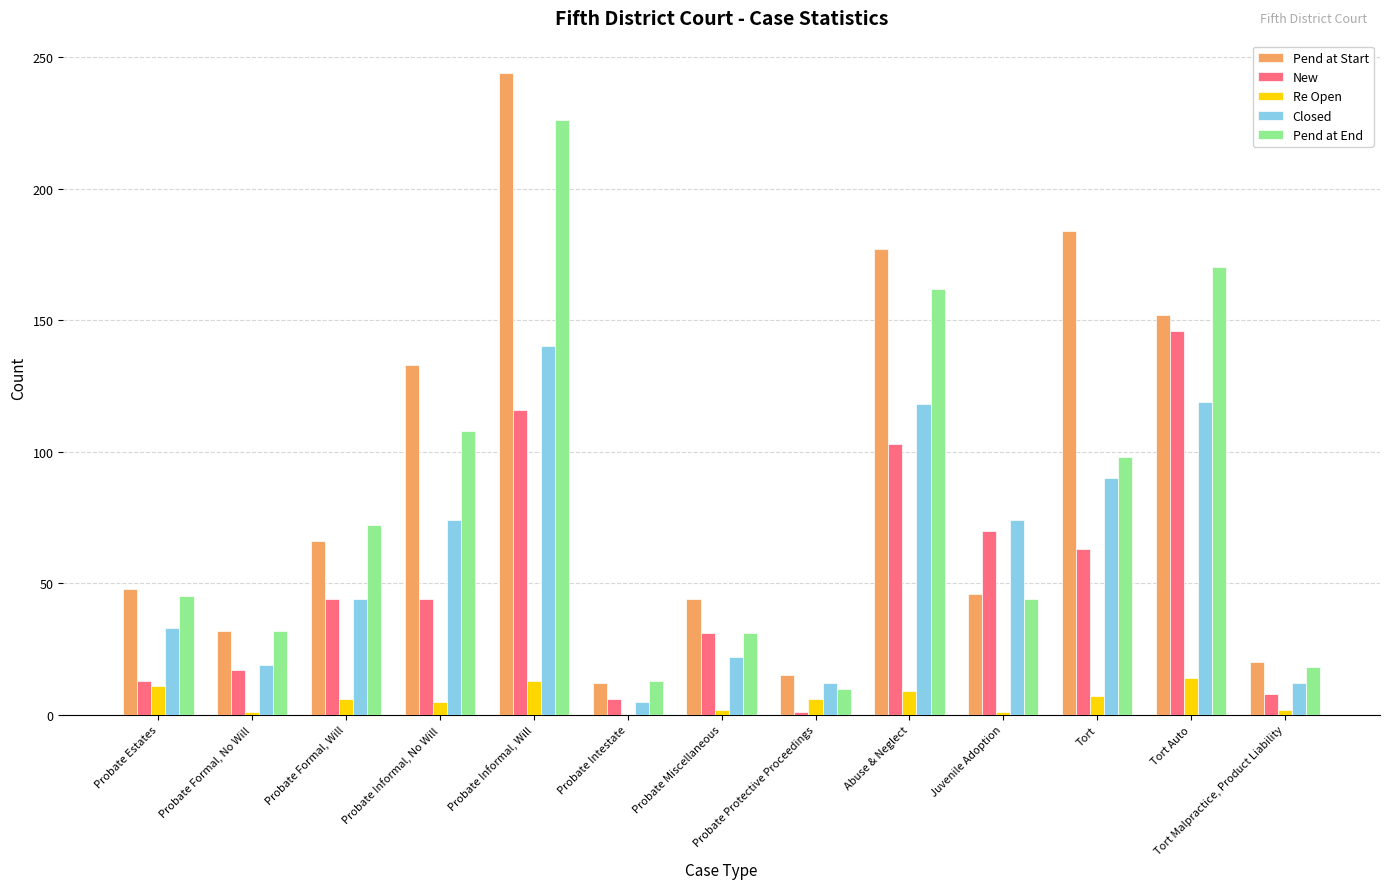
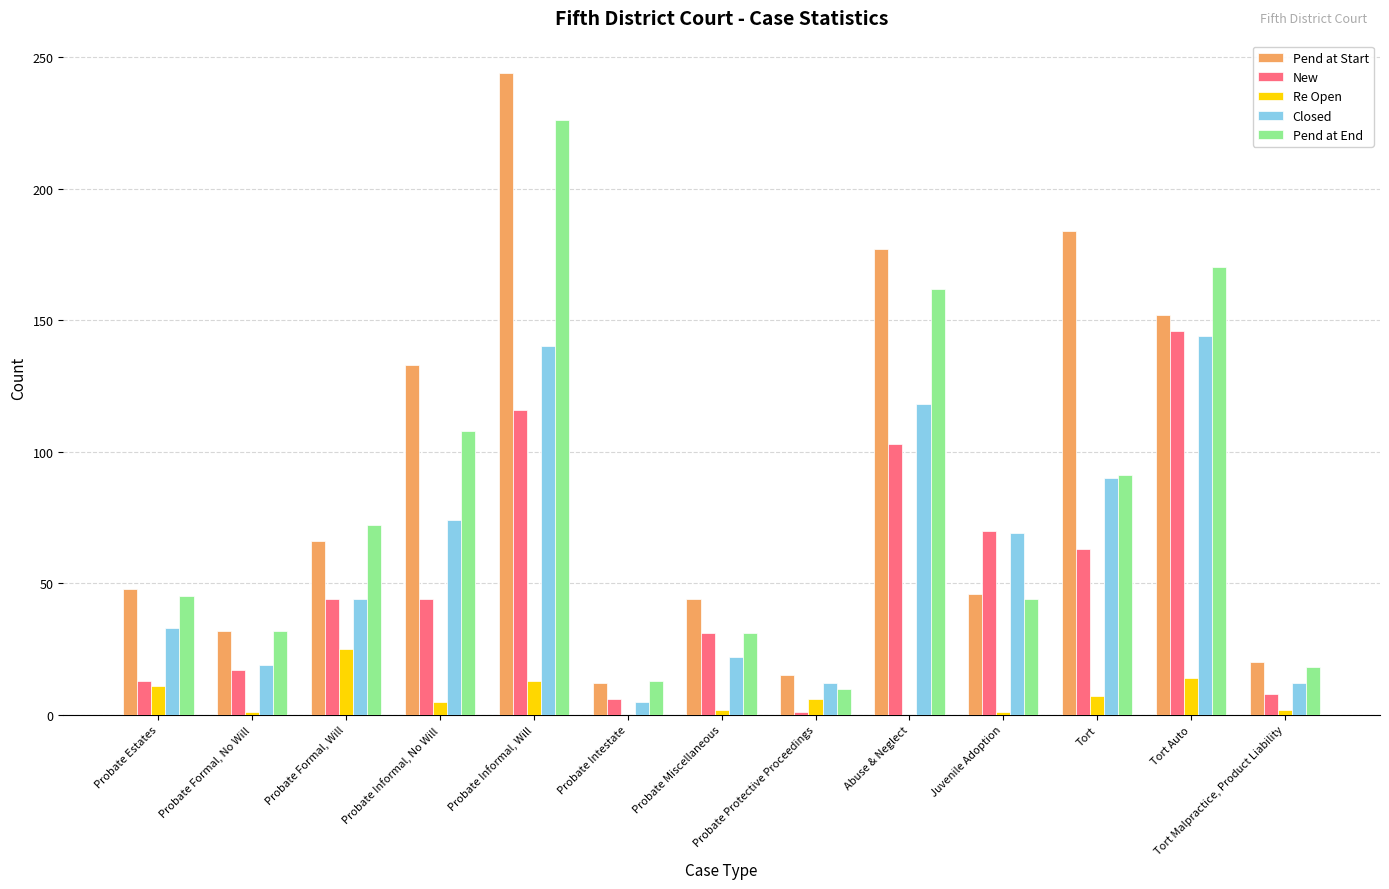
  {
    "Pend at Start": {
      "Probate Estates": 48,
      "Probate Formal, No Will": 32,
      "Probate Formal, Will": 66,
      "Probate Informal, No Will": 133,
      "Probate Informal, Will": 244,
      "Probate Intestate": 12,
      "Probate Miscellaneous": 44,
      "Probate Protective Proceedings": 15,
      "Abuse & Neglect": 177,
      "Juvenile Adoption": 46,
      "Tort": 184,
      "Tort Auto": 152,
      "Tort Malpractice, Product Liability": 20
    },
    "New": {
      "Probate Estates": 13,
      "Probate Formal, No Will": 17,
      "Probate Formal, Will": 44,
      "Probate Informal, No Will": 44,
      "Probate Informal, Will": 116,
      "Probate Intestate": 6,
      "Probate Miscellaneous": 31,
      "Probate Protective Proceedings": 1,
      "Abuse & Neglect": 103,
      "Juvenile Adoption": 70,
      "Tort": 63,
      "Tort Auto": 146,
      "Tort Malpractice, Product Liability": 8
    },
    "Re Open": {
      "Probate Estates": 11,
      "Probate Formal, No Will": 1,
-     "Probate Formal, Will": 6,
+     "Probate Formal, Will": 25,
      "Probate Informal, No Will": 5,
      "Probate Informal, Will": 13,
      "Probate Intestate": 0,
      "Probate Miscellaneous": 2,
      "Probate Protective Proceedings": 6,
-     "Abuse & Neglect": 9,
+     "Abuse & Neglect": 0,
      "Juvenile Adoption": 1,
      "Tort": 7,
      "Tort Auto": 14,
      "Tort Malpractice, Product Liability": 2
    },
    "Closed": {
      "Probate Estates": 33,
      "Probate Formal, No Will": 19,
      "Probate Formal, Will": 44,
      "Probate Informal, No Will": 74,
      "Probate Informal, Will": 140,
      "Probate Intestate": 5,
      "Probate Miscellaneous": 22,
      "Probate Protective Proceedings": 12,
      "Abuse & Neglect": 118,
-     "Juvenile Adoption": 74,
+     "Juvenile Adoption": 69,
      "Tort": 90,
-     "Tort Auto": 119,
+     "Tort Auto": 144,
      "Tort Malpractice, Product Liability": 12
    },
    "Pend at End": {
      "Probate Estates": 45,
      "Probate Formal, No Will": 32,
      "Probate Formal, Will": 72,
      "Probate Informal, No Will": 108,
      "Probate Informal, Will": 226,
      "Probate Intestate": 13,
      "Probate Miscellaneous": 31,
      "Probate Protective Proceedings": 10,
      "Abuse & Neglect": 162,
      "Juvenile Adoption": 44,
-     "Tort": 98,
+     "Tort": 91,
      "Tort Auto": 170,
      "Tort Malpractice, Product Liability": 18
    }
  }
